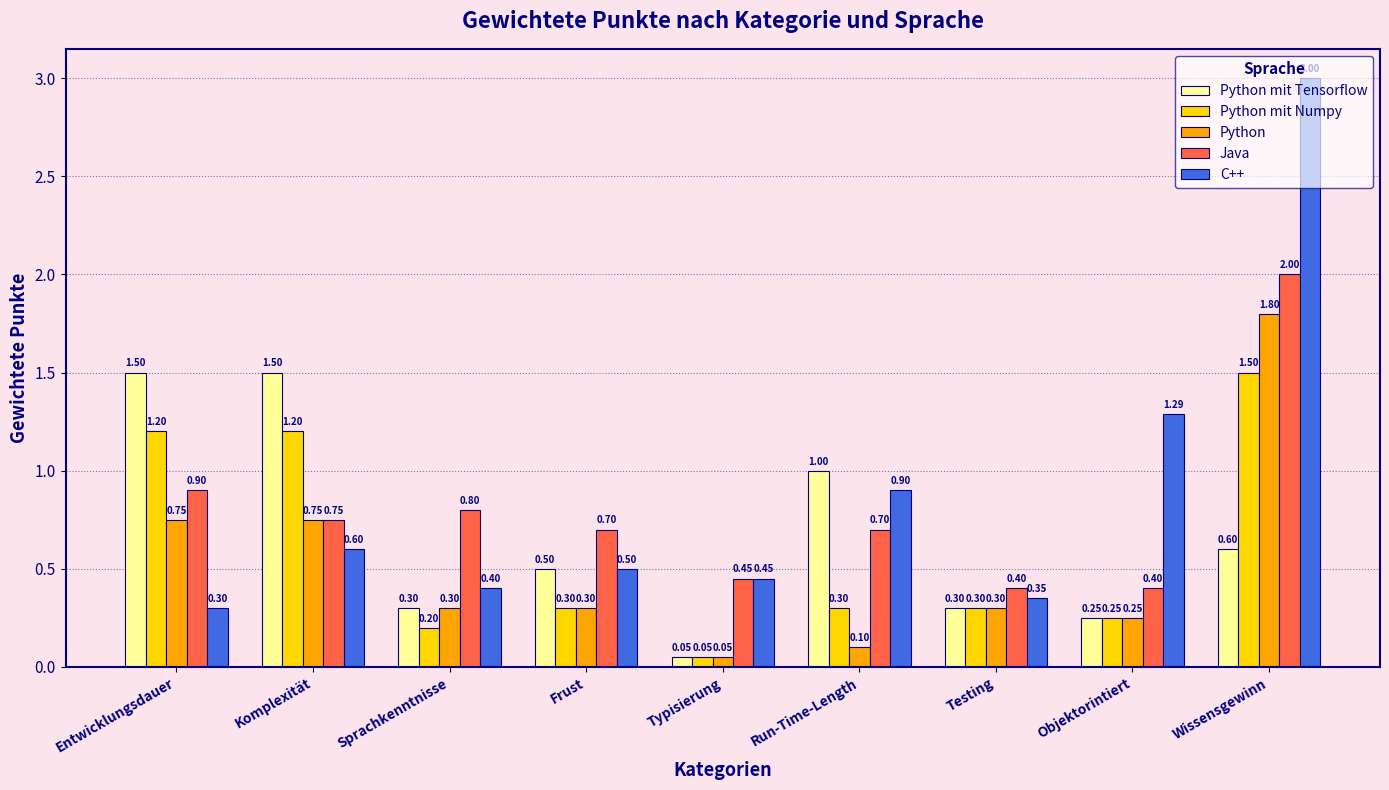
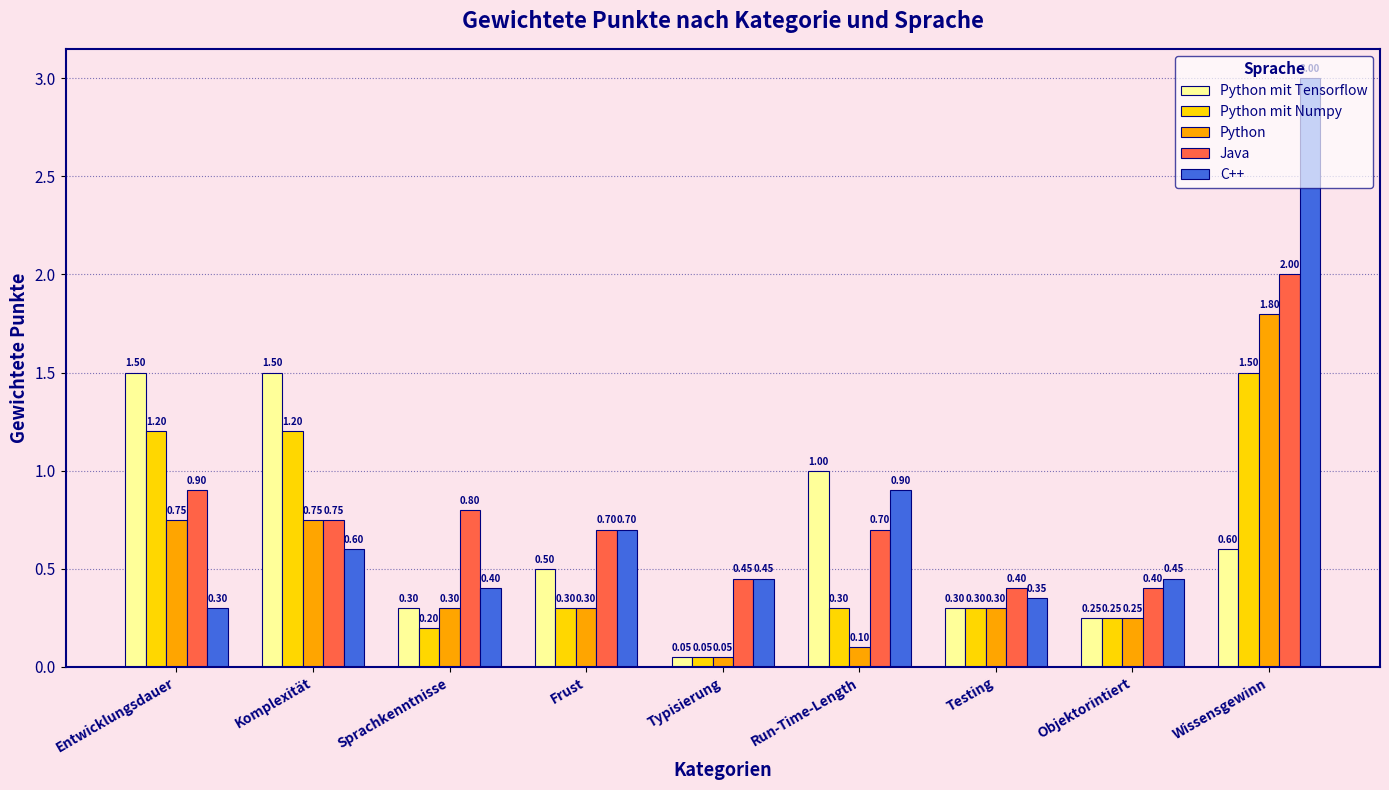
  {
    "Python mit Tensorflow": {
      "Entwicklungsdauer": 1.50,
      "Komplexität": 1.50,
      "Sprachkenntnisse": 0.30,
      "Frust": 0.50,
      "Typisierung": 0.05,
      "Run-Time-Length": 1.00,
      "Testing": 0.30,
      "Objektorintiert": 0.25,
      "Wissensgewinn": 0.60
    },
    "Java": {
      "Entwicklungsdauer": 0.90,
      "Komplexität": 0.75,
      "Sprachkenntnisse": 0.80,
      "Frust": 0.70,
      "Typisierung": 0.45,
      "Run-Time-Length": 0.70,
      "Testing": 0.40,
      "Objektorintiert": 0.40,
      "Wissensgewinn": 2.00
    },
    "C++": {
      "Entwicklungsdauer": 0.30,
      "Komplexität": 0.60,
      "Sprachkenntnisse": 0.40,
-     "Frust": 0.50,
+     "Frust": 0.70,
      "Typisierung": 0.45,
      "Run-Time-Length": 0.90,
      "Testing": 0.35,
-     "Objektorintiert": 1.29
+     "Objektorintiert": 0.45
    }
  }
